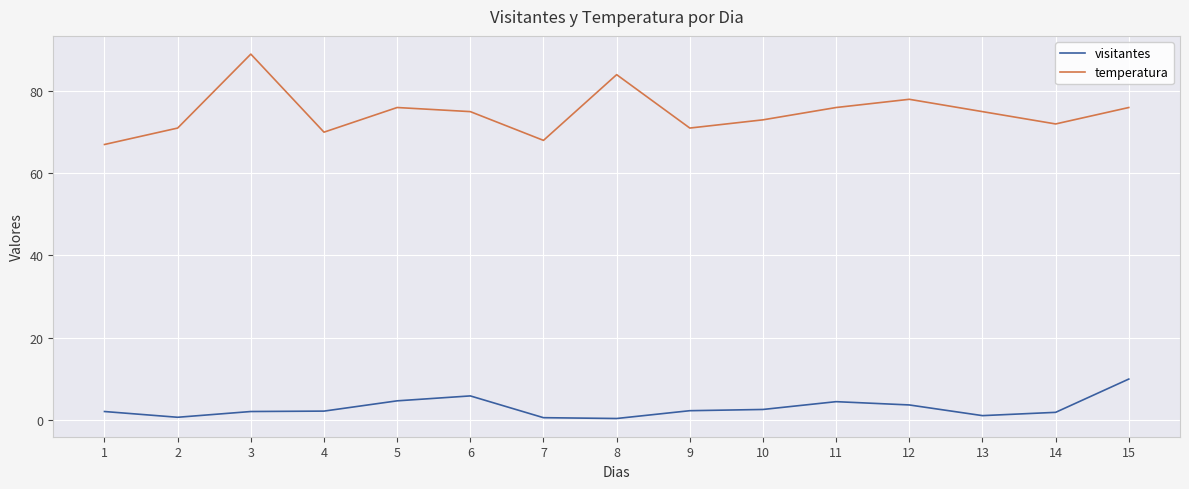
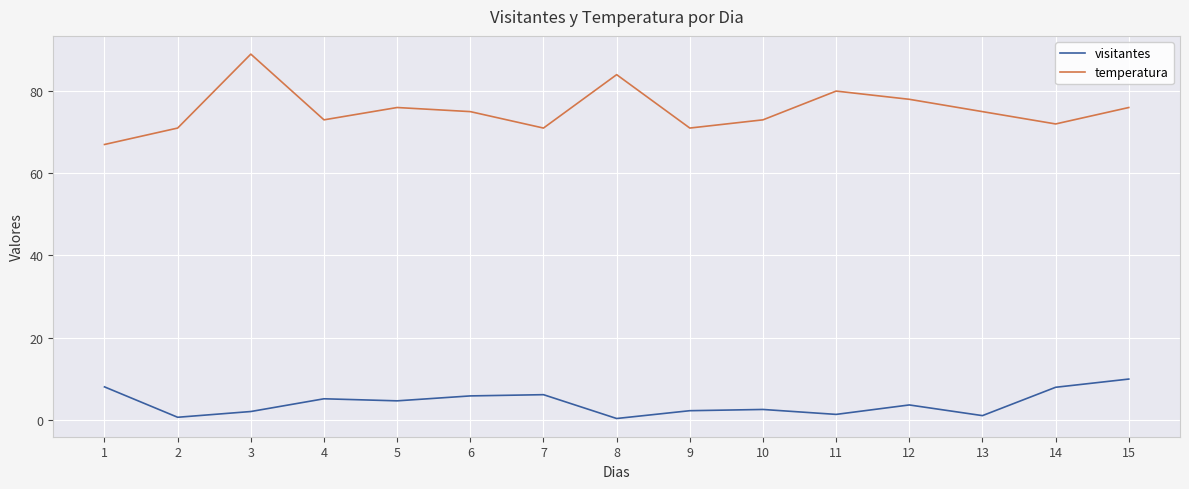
  {
    "visitantes": {
-     "1": 2,
+     "1": 8,
      "2": 1,
      "3": 2,
-     "4": 2,
+     "4": 5,
      "5": 5,
      "6": 6,
-     "7": 1,
+     "7": 6,
      "8": 0,
      "9": 2,
      "10": 3,
-     "11": 4,
+     "11": 1,
      "12": 4,
      "13": 1,
-     "14": 2,
+     "14": 8,
      "15": 10
    },
    "temperatura": {
      "1": 67,
      "2": 71,
      "3": 89,
-     "4": 70,
+     "4": 73,
      "5": 76,
      "6": 75,
-     "7": 68,
+     "7": 71,
      "8": 84,
      "9": 71,
      "10": 73,
-     "11": 76,
+     "11": 80,
      "12": 78,
      "13": 75,
      "14": 72,
      "15": 76
    }
  }
